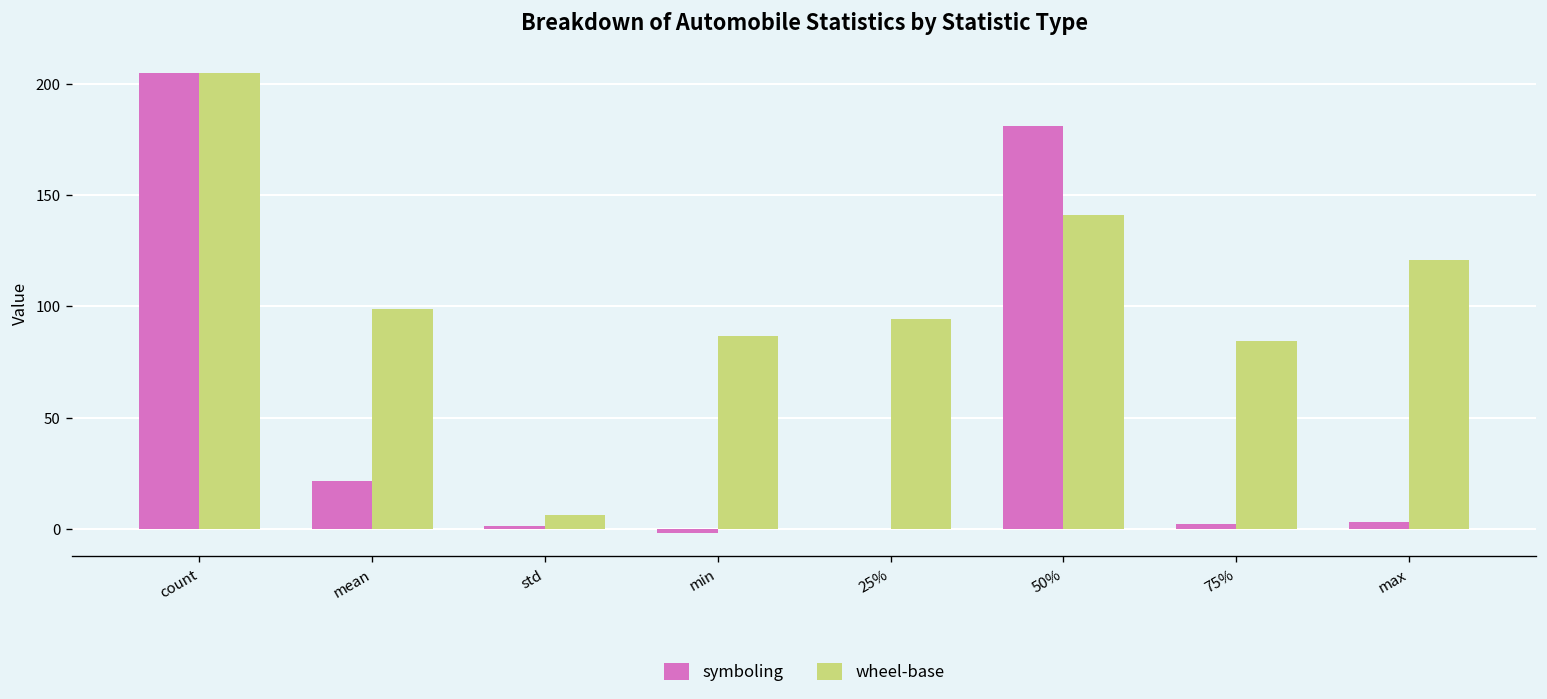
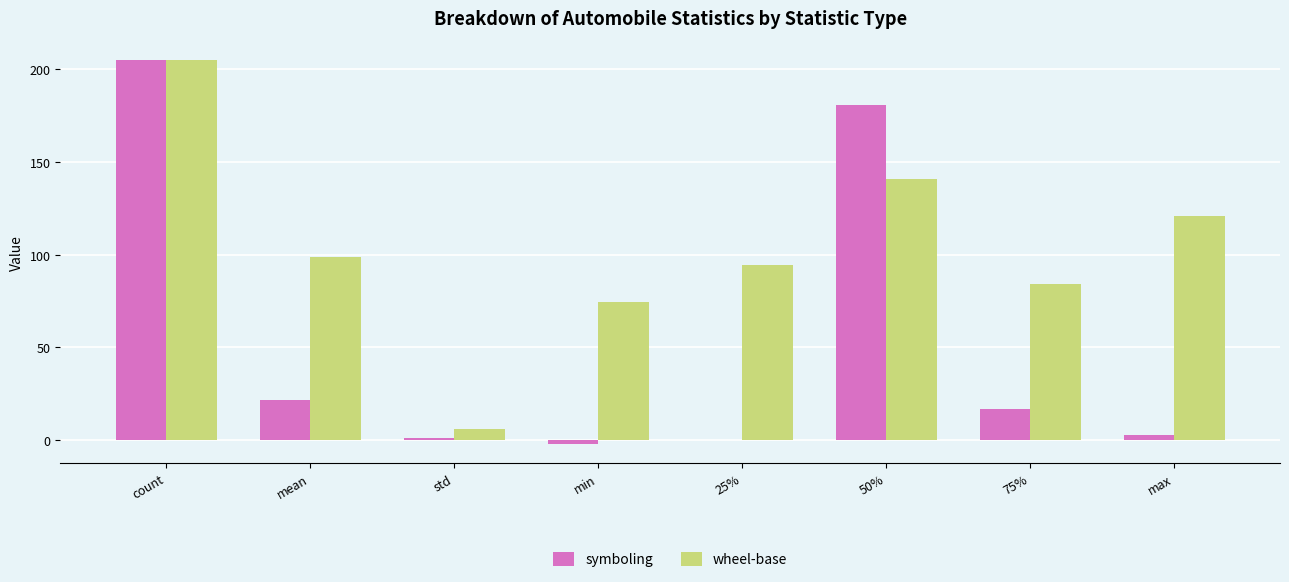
  {
    "symboling": {
      "count": 205,
      "mean": 22,
      "min": -2,
      "25%": 0,
      "50%": 181,
-     "75%": 2,
+     "75%": 17,
      "max": 3
    },
    "wheel-base": {
      "count": 205,
      "mean": 99,
      "std": 6,
-     "min": 87,
+     "min": 75,
      "25%": 95,
      "50%": 141,
      "75%": 84,
      "max": 121
    }
  }
